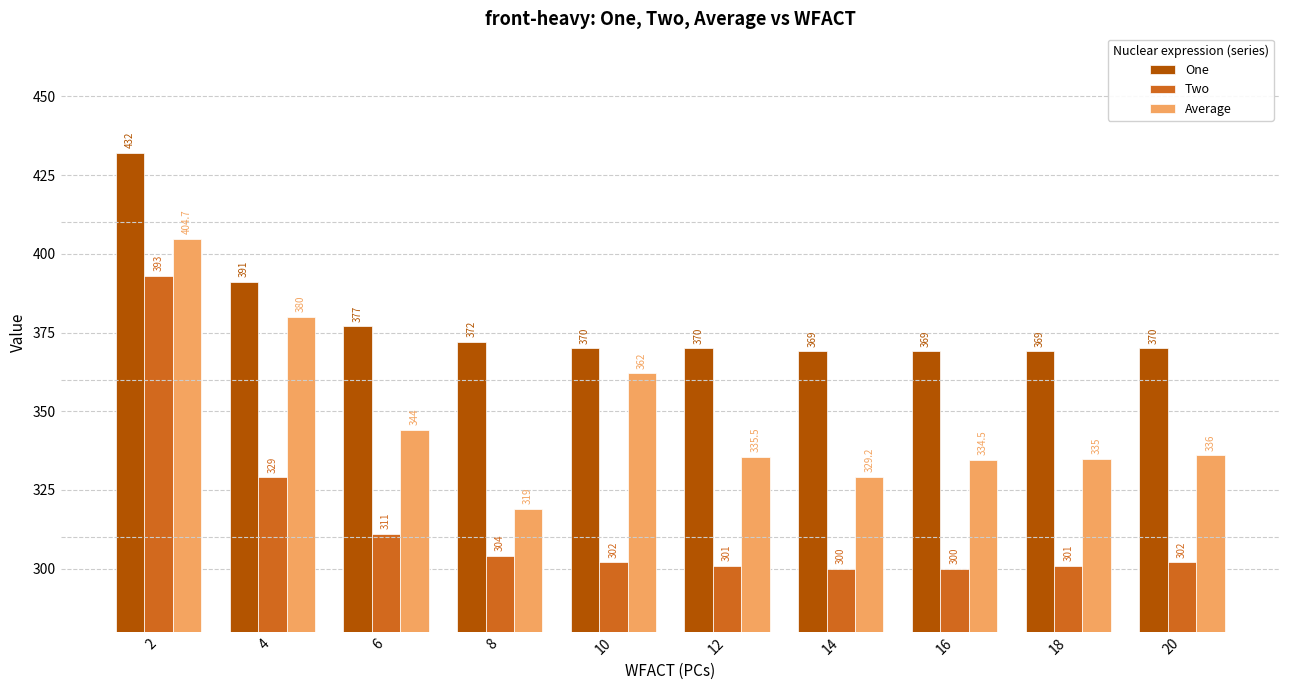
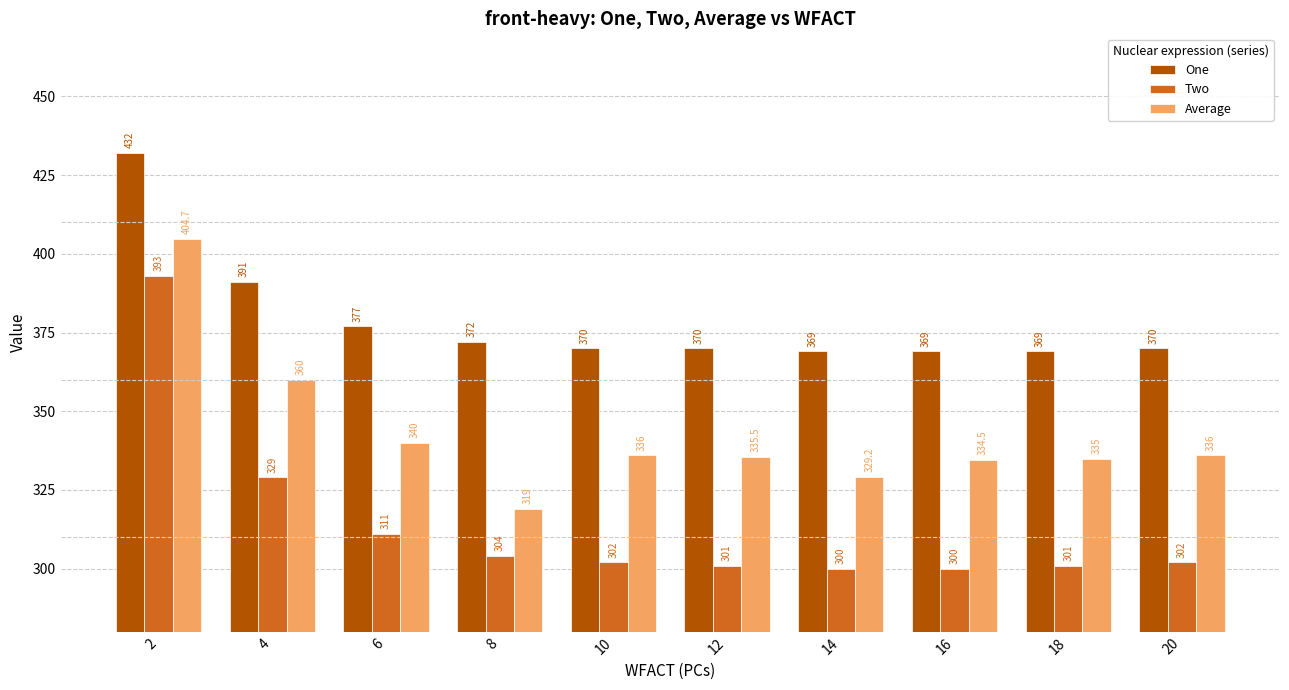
  {
    "Average": {
      "2": 404.7,
-     "4": 380,
-     "6": 344,
+     "4": 360,
+     "6": 340,
      "8": 319,
-     "10": 362,
+     "10": 336,
      "12": 335.5,
      "14": 329.2,
      "16": 334.5,
      "18": 335,
      "20": 336
    }
  }
